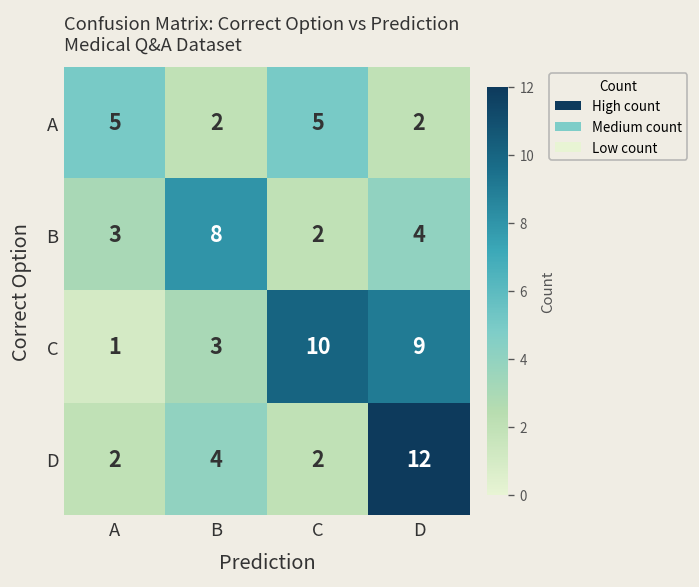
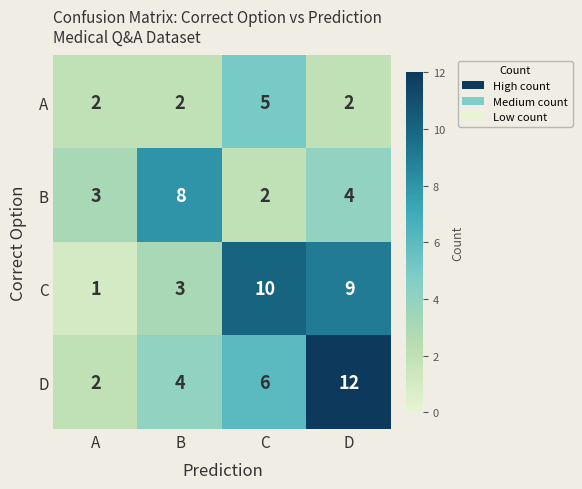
  {
    "A": {
-     "A": 5,
+     "A": 2,
      "B": 2,
      "C": 5,
      "D": 2
    },
    "B": {
      "A": 3,
      "B": 8,
      "C": 2,
      "D": 4
    },
    "C": {
      "A": 1,
      "B": 3,
      "C": 10,
      "D": 9
    },
    "D": {
      "A": 2,
      "B": 4,
-     "C": 2,
+     "C": 6,
      "D": 12
    }
  }
